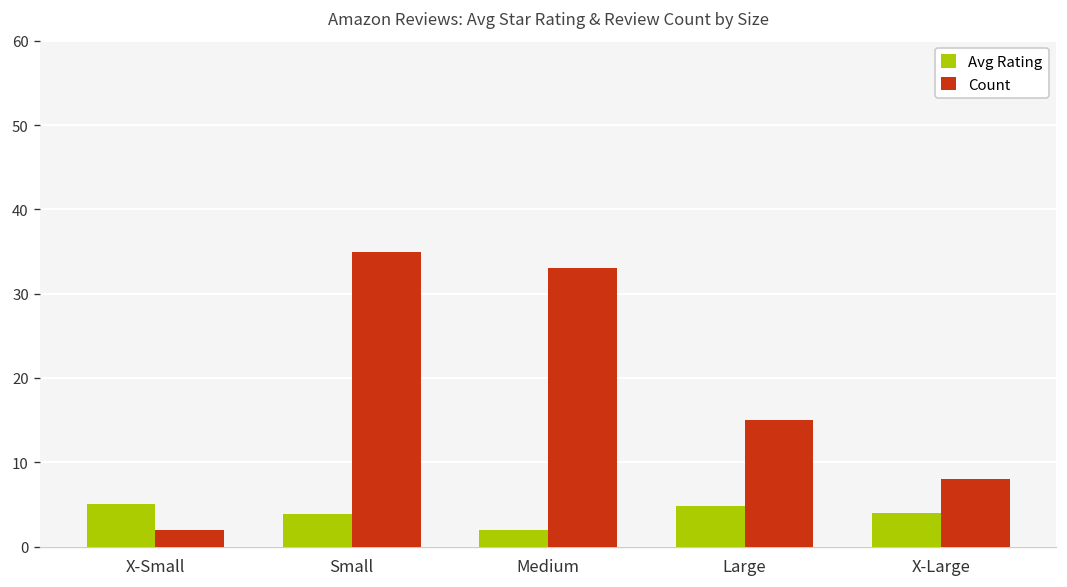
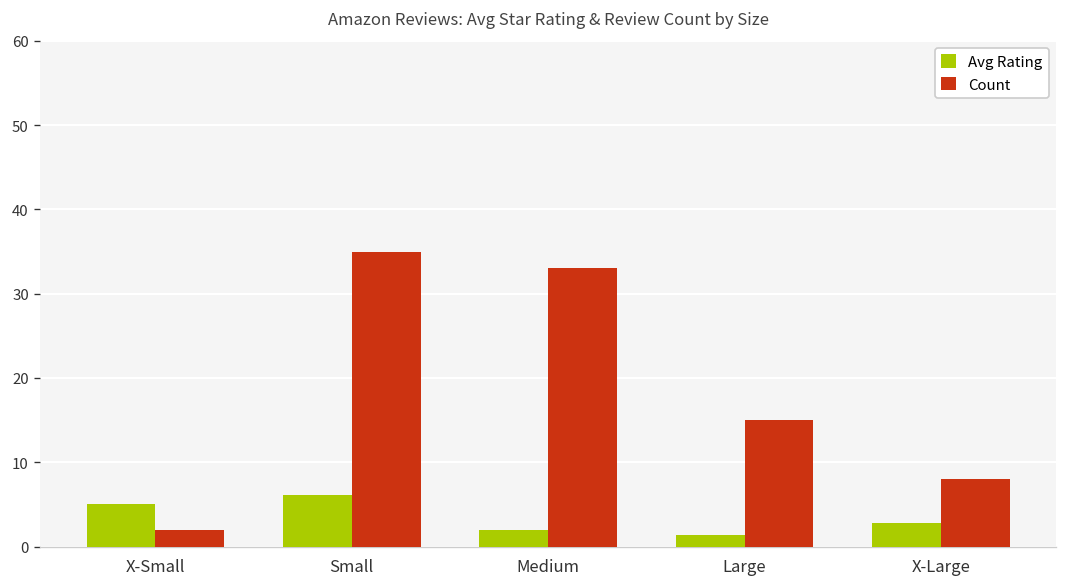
  {
    "Avg Rating": {
      "X-Small": 5,
-     "Small": 4,
+     "Small": 6,
      "Medium": 2,
-     "Large": 5,
-     "X-Large": 4
+     "Large": 1,
+     "X-Large": 3
    },
    "Count": {
      "X-Small": 2,
      "Small": 35,
      "Medium": 33,
      "Large": 15,
      "X-Large": 8
    }
  }
